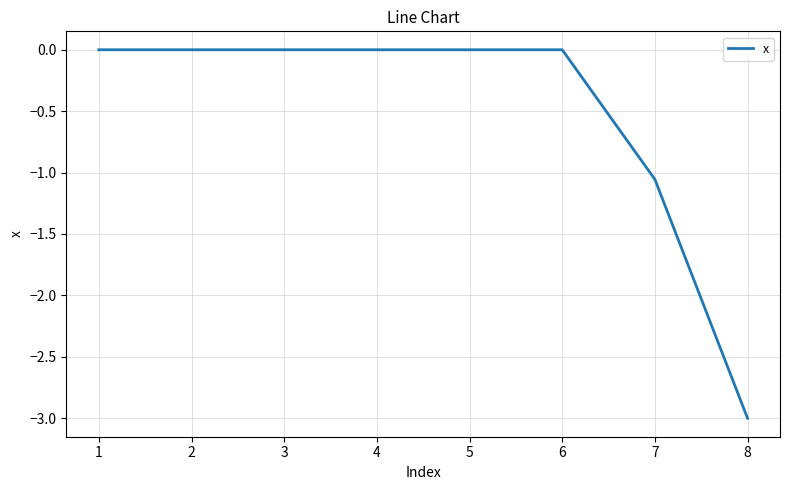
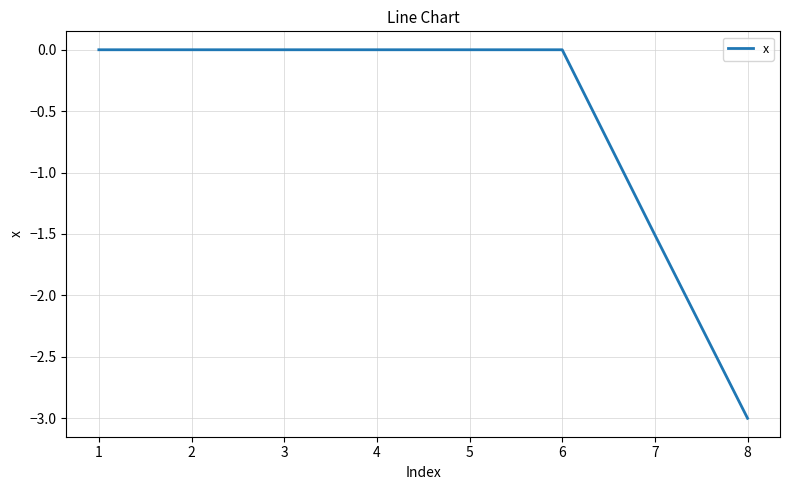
  {
    "1": 0.00,
    "2": 0.00,
    "3": 0.00,
    "4": 0.00,
    "5": 0.00,
    "6": 0.00,
-   "7": -1.06,
+   "7": -1.51,
    "8": -3.00
  }
